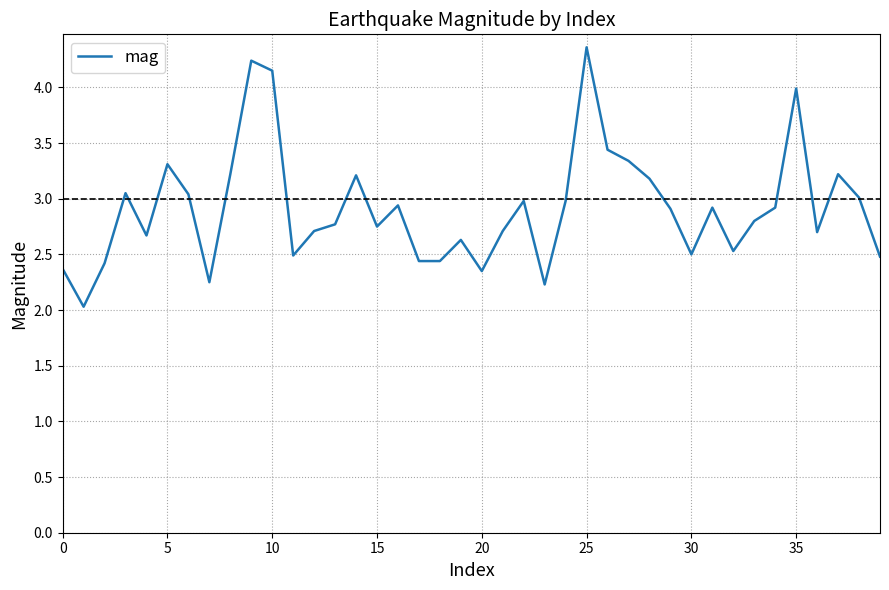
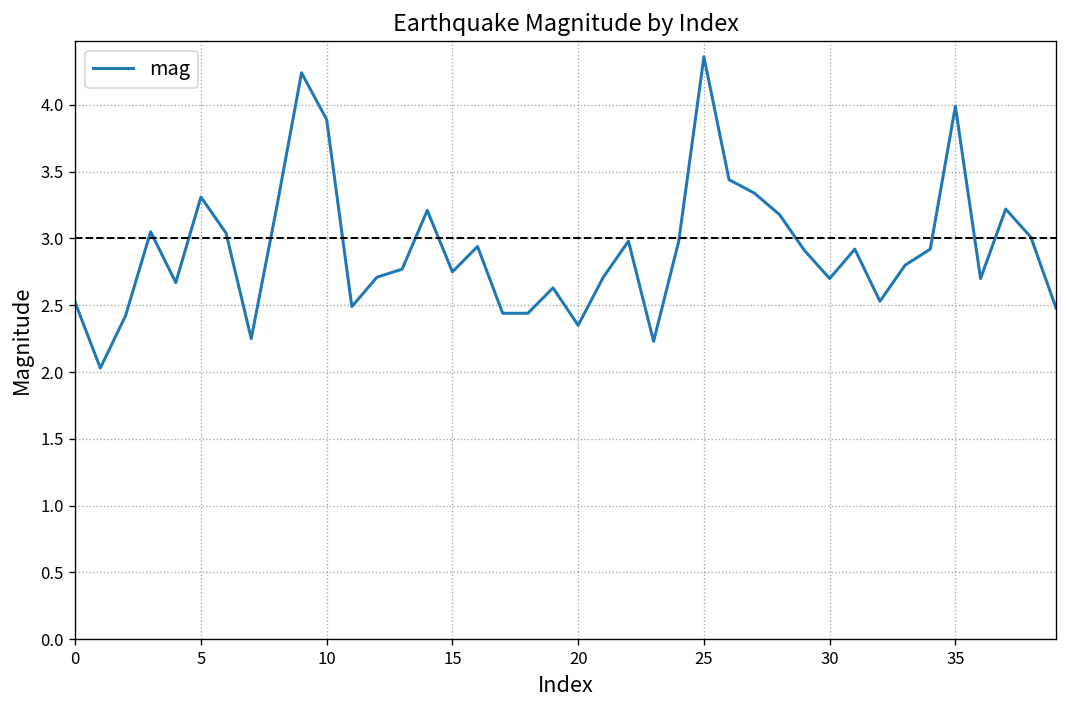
  {
-   "0": 2.37,
+   "0": 2.52,
    "5": 3.31,
-   "10": 4.15,
+   "10": 3.89,
    "15": 2.75,
    "20": 2.35,
    "25": 4.36,
-   "30": 2.5,
+   "30": 2.7,
    "35": 3.99
  }
